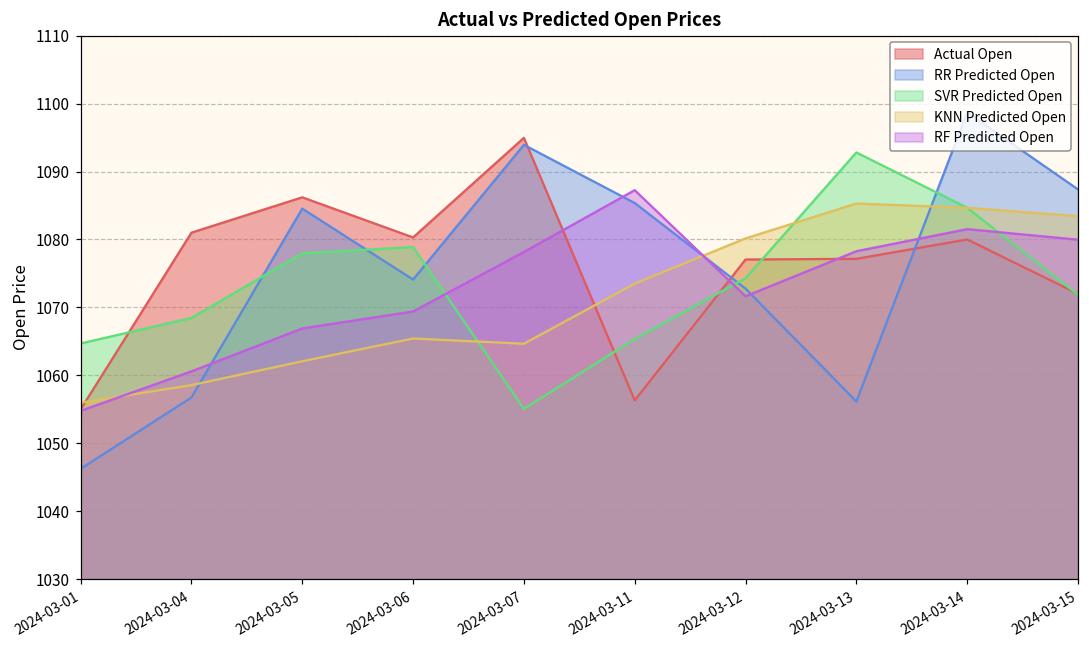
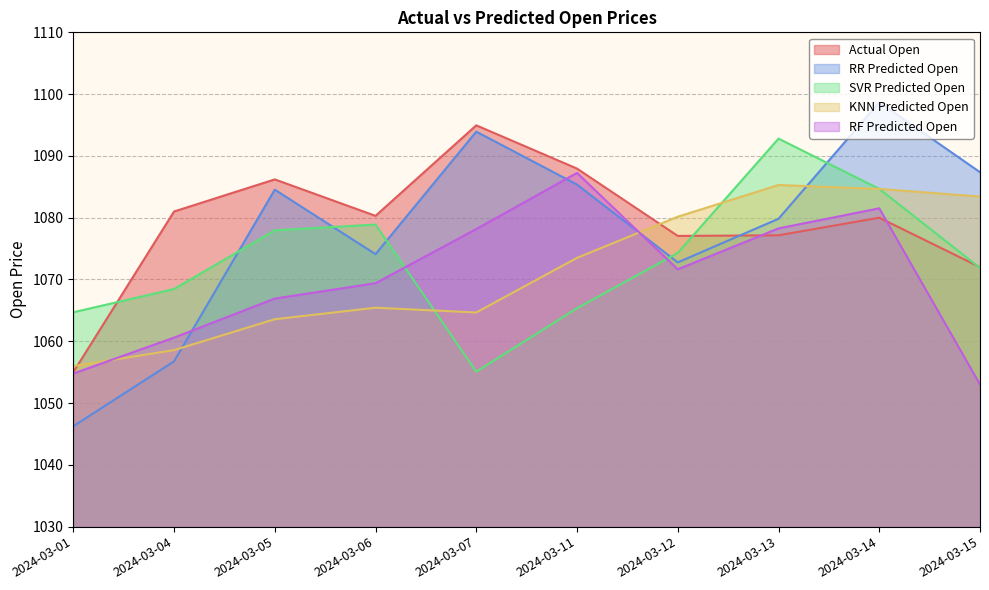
  {
    "Actual Open": {
      "2024-03-04": 1081,
      "2024-03-05": 1086,
      "2024-03-06": 1080,
      "2024-03-07": 1095,
-     "2024-03-11": 1056,
+     "2024-03-11": 1088,
      "2024-03-12": 1077,
      "2024-03-13": 1077,
      "2024-03-14": 1080
    },
    "RR Predicted Open": {
      "2024-03-01": 1046,
      "2024-03-04": 1057,
      "2024-03-05": 1085,
      "2024-03-06": 1074,
      "2024-03-07": 1094,
      "2024-03-11": 1085,
      "2024-03-12": 1073,
-     "2024-03-13": 1056,
+     "2024-03-13": 1080,
      "2024-03-15": 1087
    },
    "SVR Predicted Open": {
      "2024-03-01": 1065,
      "2024-03-04": 1068,
      "2024-03-05": 1078,
      "2024-03-06": 1079,
      "2024-03-07": 1055,
      "2024-03-11": 1065,
      "2024-03-12": 1074,
      "2024-03-13": 1093
    },
    "KNN Predicted Open": {
      "2024-03-01": 1056,
      "2024-03-04": 1059,
-     "2024-03-05": 1062,
+     "2024-03-05": 1064,
      "2024-03-06": 1065,
      "2024-03-07": 1065,
      "2024-03-11": 1074,
      "2024-03-12": 1080,
      "2024-03-13": 1085,
      "2024-03-15": 1083
    },
    "RF Predicted Open": {
      "2024-03-04": 1061,
      "2024-03-05": 1067,
      "2024-03-06": 1069,
      "2024-03-07": 1078,
      "2024-03-11": 1087,
      "2024-03-12": 1072,
      "2024-03-13": 1078,
      "2024-03-14": 1082,
-     "2024-03-15": 1080
+     "2024-03-15": 1053
    }
  }
